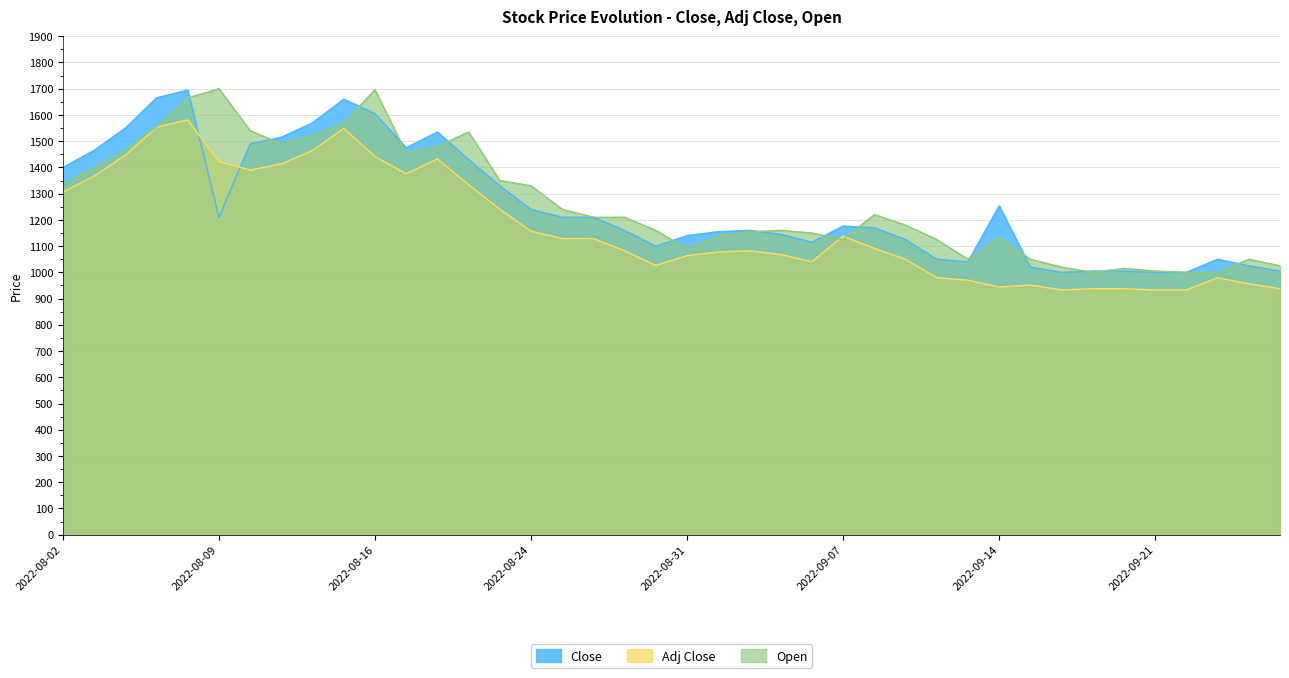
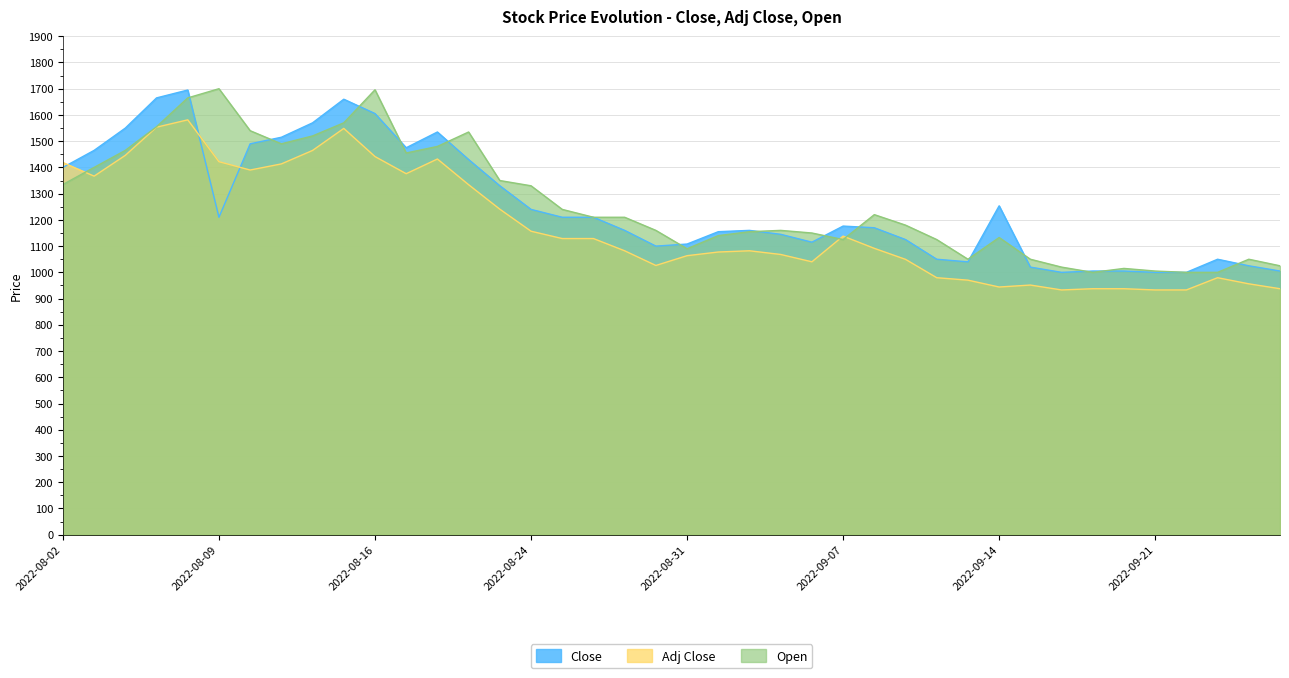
  {
    "Close": {
      "2022-08-02": 1400,
      "2022-08-09": 1210,
      "2022-08-16": 1610,
      "2022-08-24": 1240,
-     "2022-08-31": 1140,
+     "2022-08-31": 1110,
      "2022-09-07": 1180,
      "2022-09-14": 1250
    },
    "Adj Close": {
-     "2022-08-02": 1310,
+     "2022-08-02": 1420,
      "2022-08-09": 1420,
      "2022-08-16": 1440,
      "2022-08-24": 1160,
      "2022-08-31": 1060,
      "2022-09-07": 1140,
      "2022-09-14": 940,
      "2022-09-21": 930
    },
    "Open": {
      "2022-08-02": 1340,
      "2022-08-09": 1700,
      "2022-08-16": 1700,
      "2022-08-24": 1330,
      "2022-08-31": 1090,
      "2022-09-07": 1130,
      "2022-09-14": 1130
    }
  }
